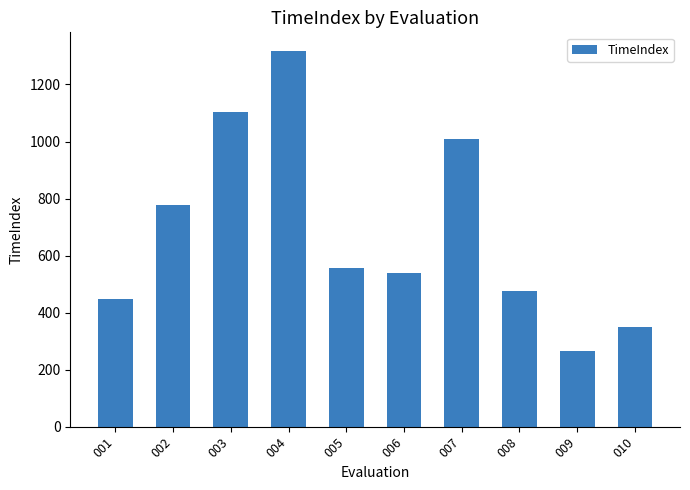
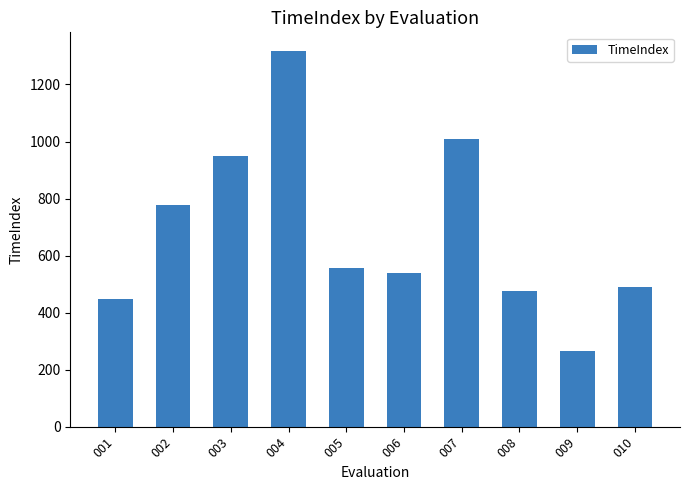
  {
    "001": 450,
    "002": 780,
-   "003": 1110,
+   "003": 950,
    "004": 1320,
    "005": 560,
    "006": 540,
    "007": 1010,
    "008": 480,
    "009": 270,
-   "010": 350
+   "010": 490
  }
